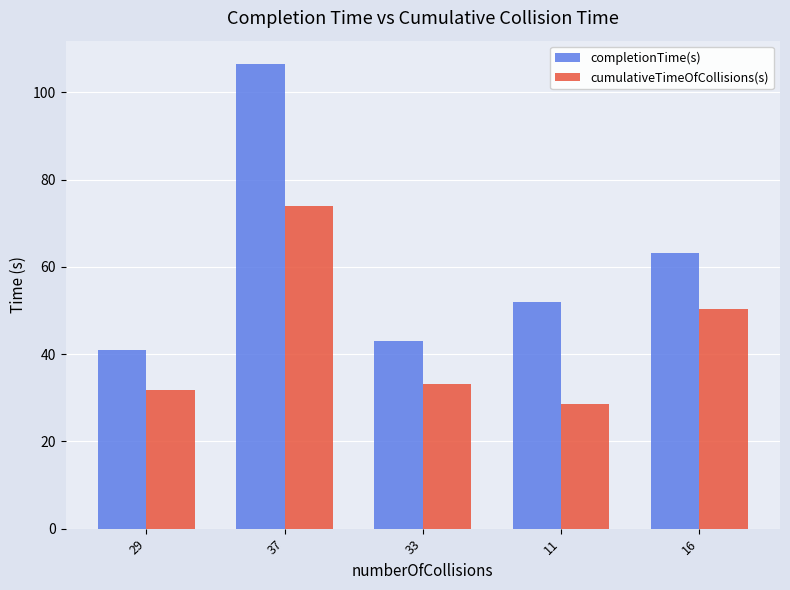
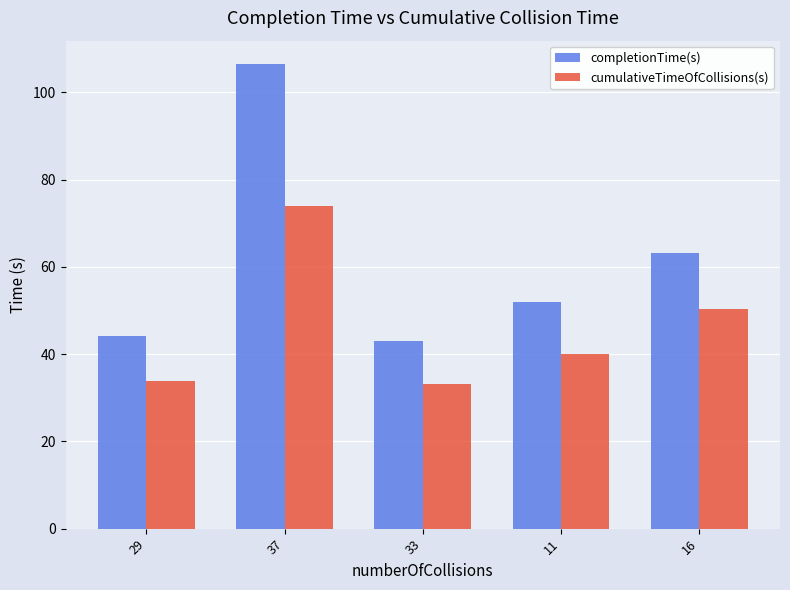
  {
    "completionTime(s)": {
-     "29": 41,
+     "29": 44,
      "37": 107,
      "33": 43,
      "11": 52,
      "16": 63
    },
    "cumulativeTimeOfCollisions(s)": {
-     "29": 32,
+     "29": 34,
      "37": 74,
      "33": 33,
-     "11": 29,
+     "11": 40,
      "16": 50
    }
  }
